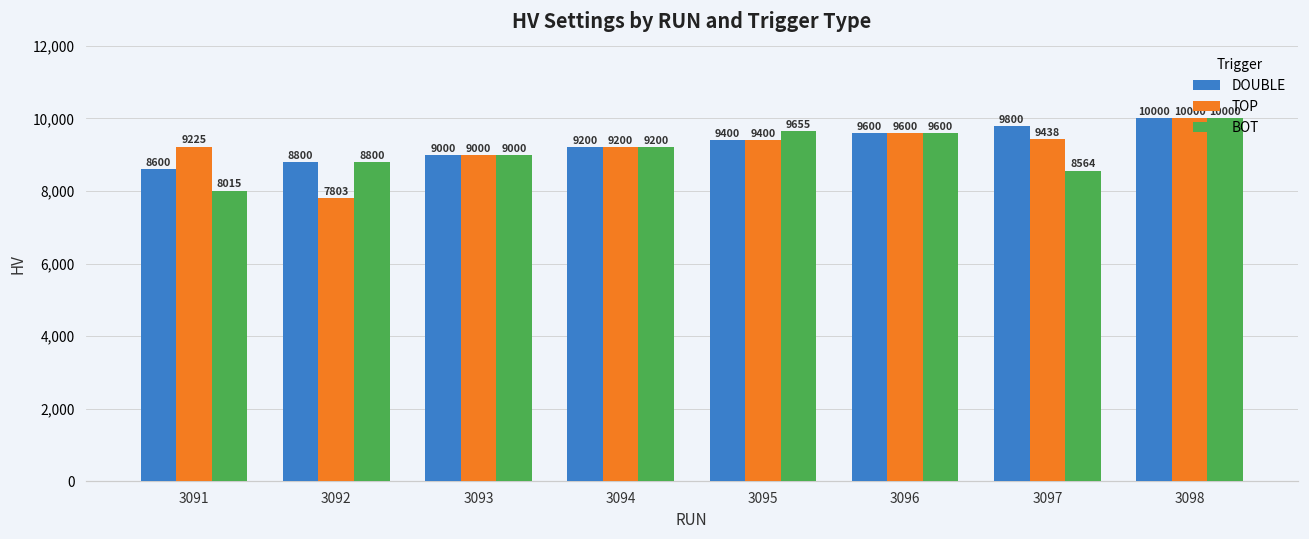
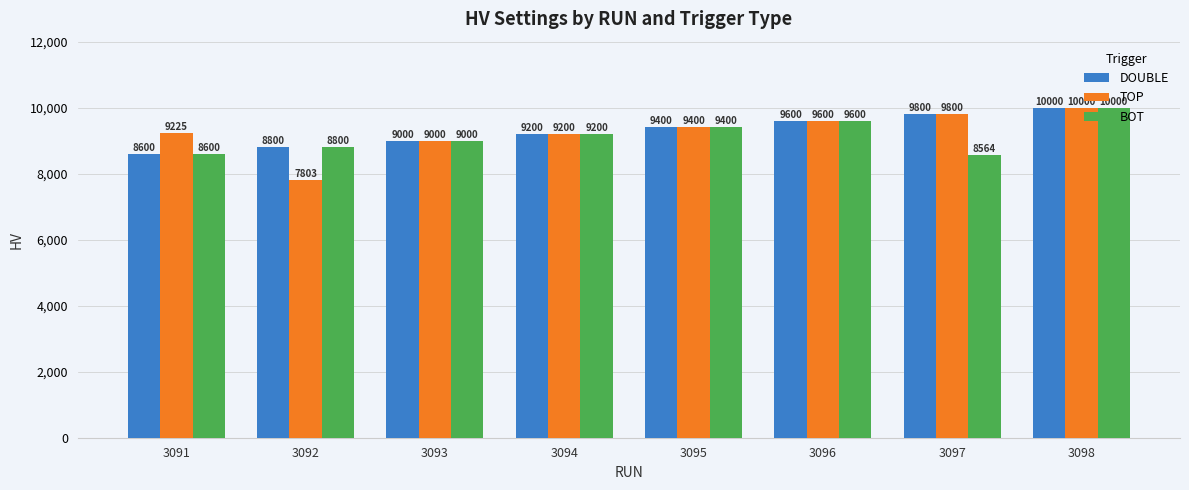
  {
    "DOUBLE": {
      "3091": 8600,
      "3092": 8800,
      "3093": 9000,
      "3094": 9200,
      "3095": 9400,
      "3096": 9600,
      "3097": 9800,
      "3098": 10000
    },
    "TOP": {
      "3091": 9225,
      "3092": 7803,
      "3093": 9000,
      "3094": 9200,
      "3095": 9400,
      "3096": 9600,
-     "3097": 9438,
+     "3097": 9800,
      "3098": 10000
    },
    "BOT": {
-     "3091": 8015,
+     "3091": 8600,
      "3092": 8800,
      "3093": 9000,
      "3094": 9200,
-     "3095": 9655,
+     "3095": 9400,
      "3096": 9600,
      "3097": 8564,
      "3098": 10000
    }
  }
